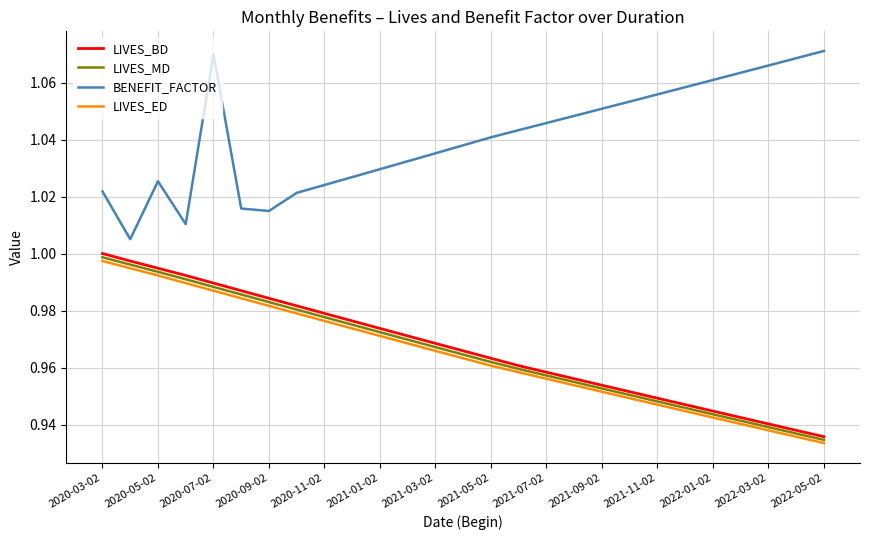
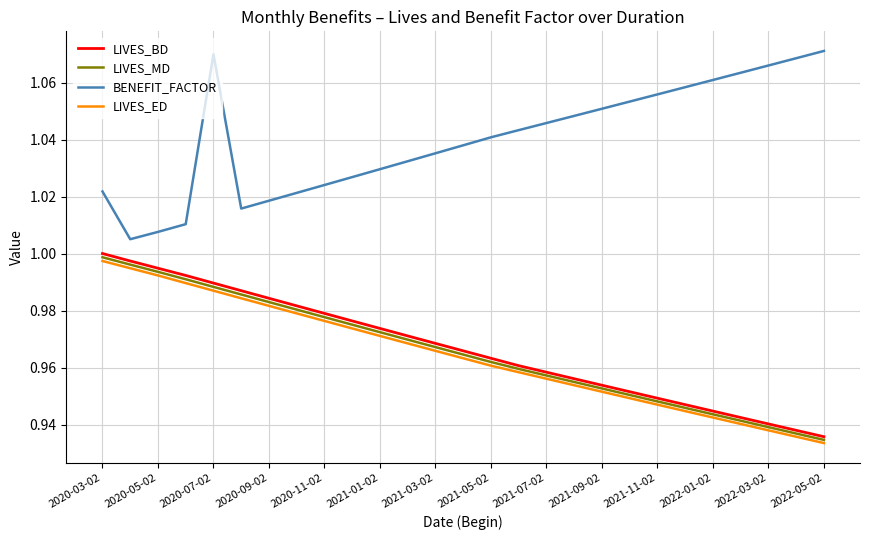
  {
    "LIVES_BD": {
      "2020-03-02": 1.000,
      "2020-05-02": 0.995,
      "2020-07-02": 0.990,
      "2020-09-02": 0.984,
      "2020-11-02": 0.979,
      "2021-01-02": 0.974,
      "2021-03-02": 0.968,
      "2021-05-02": 0.963,
      "2021-07-02": 0.958,
      "2021-09-02": 0.954,
      "2021-11-02": 0.949,
      "2022-01-02": 0.945,
      "2022-03-02": 0.940,
      "2022-05-02": 0.936
    },
    "LIVES_MD": {
      "2020-03-02": 0.999,
      "2020-05-02": 0.994,
      "2020-07-02": 0.988,
      "2020-09-02": 0.983,
      "2020-11-02": 0.978,
      "2021-01-02": 0.972,
      "2021-03-02": 0.967,
      "2021-05-02": 0.962,
      "2021-07-02": 0.957,
      "2021-09-02": 0.953,
      "2021-11-02": 0.948,
      "2022-01-02": 0.944,
      "2022-03-02": 0.939,
      "2022-05-02": 0.935
    },
    "BENEFIT_FACTOR": {
      "2020-03-02": 1.022,
-     "2020-05-02": 1.025,
-     "2020-09-02": 1.015,
+     "2020-05-02": 1.008,
+     "2020-09-02": 1.019,
      "2020-11-02": 1.024,
      "2021-01-02": 1.030,
      "2021-03-02": 1.035,
      "2021-05-02": 1.041,
      "2021-07-02": 1.046,
      "2021-09-02": 1.051,
      "2021-11-02": 1.056,
      "2022-01-02": 1.061,
      "2022-03-02": 1.066,
      "2022-05-02": 1.071
    },
    "LIVES_ED": {
      "2020-03-02": 0.997,
      "2020-05-02": 0.992,
      "2020-07-02": 0.987,
      "2020-09-02": 0.982,
      "2020-11-02": 0.976,
      "2021-01-02": 0.971,
      "2021-03-02": 0.966,
      "2021-05-02": 0.961,
      "2021-07-02": 0.956,
      "2021-09-02": 0.952,
      "2021-11-02": 0.947,
      "2022-01-02": 0.942,
      "2022-03-02": 0.938,
      "2022-05-02": 0.933
    }
  }
